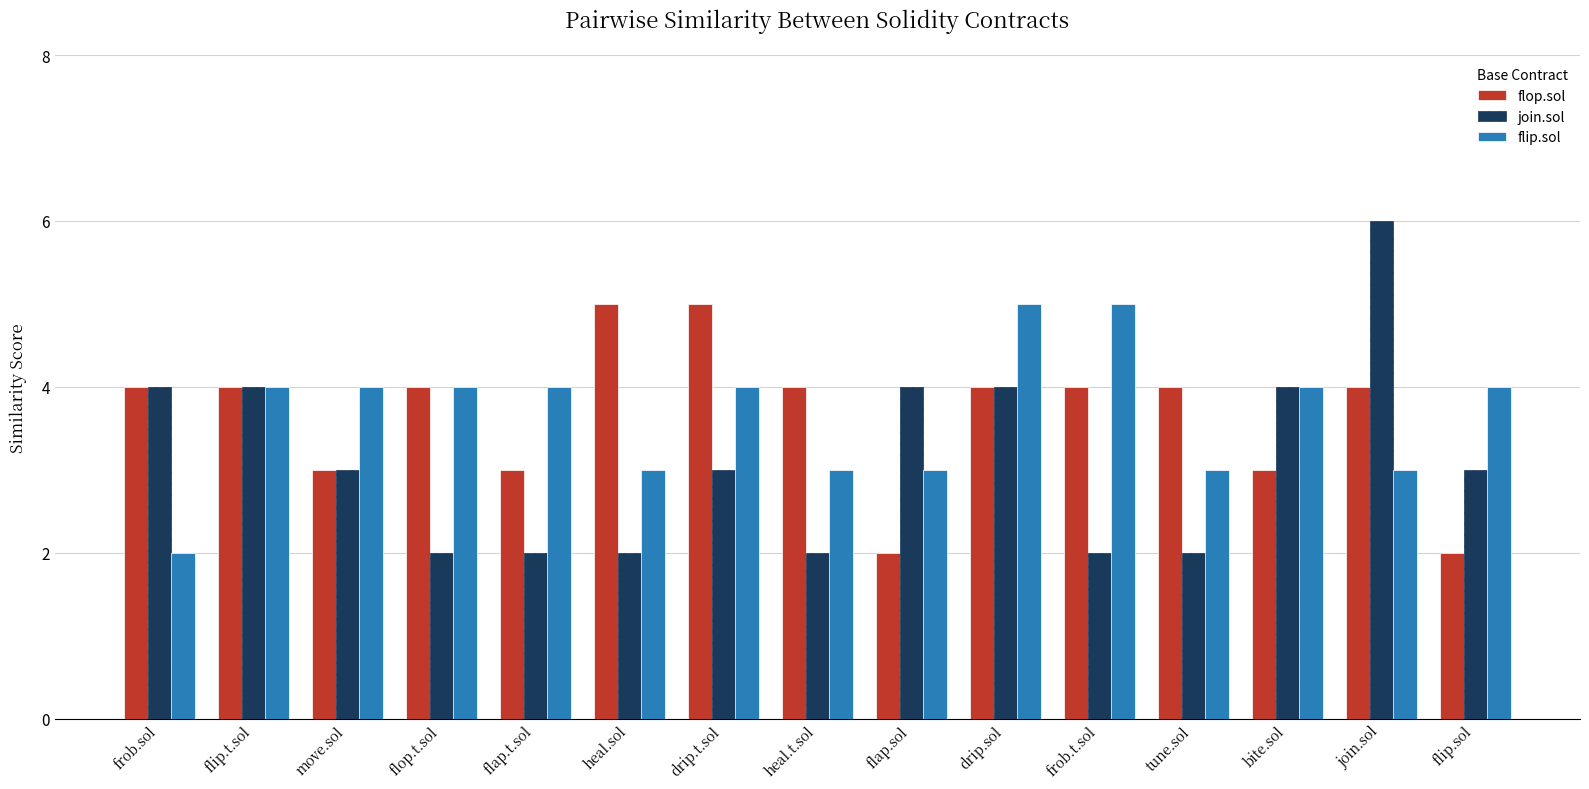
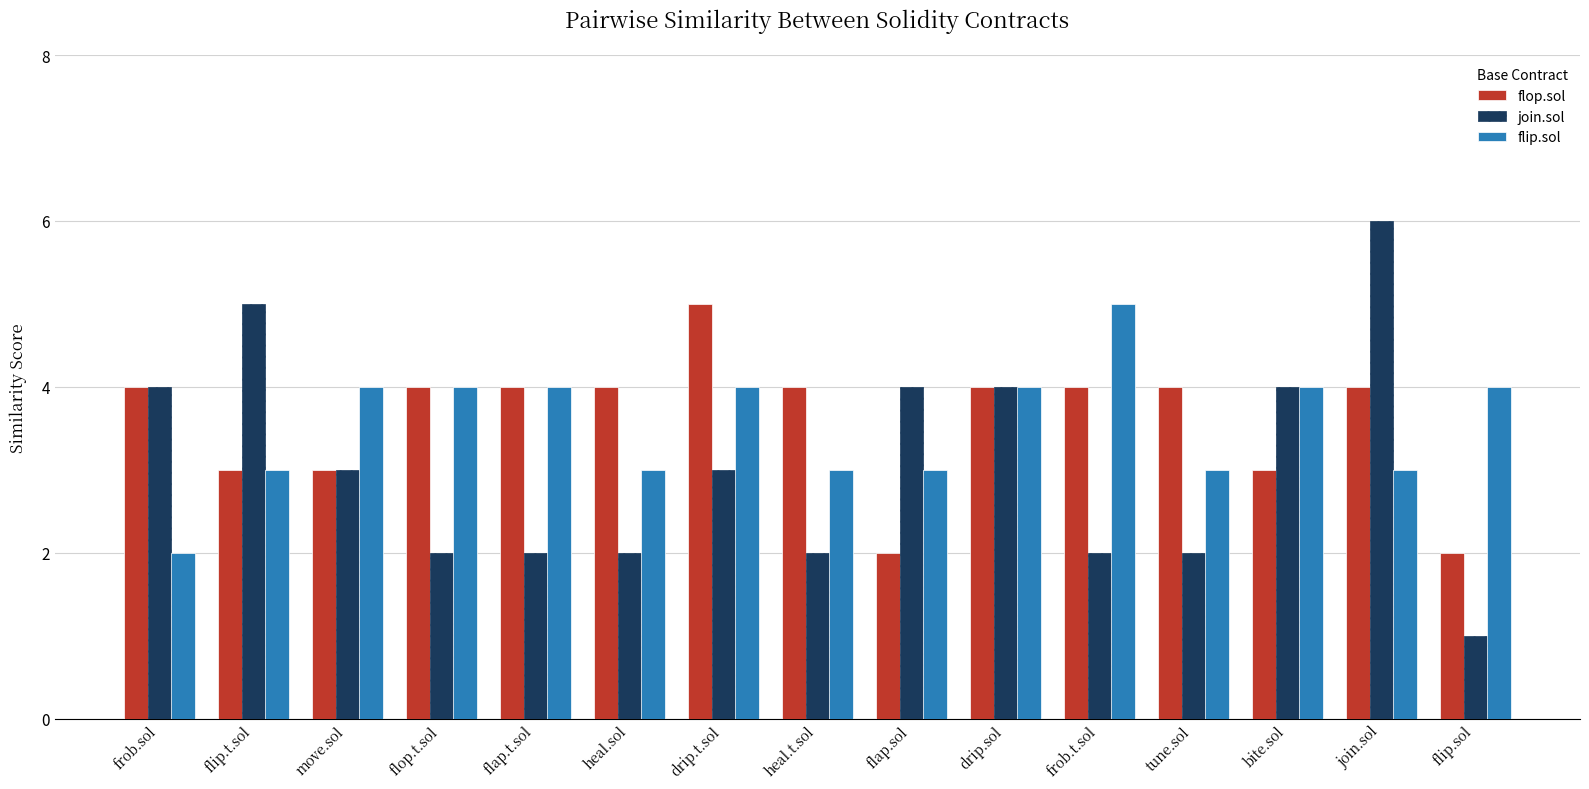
  {
    "flop.sol": {
      "frob.sol": 4,
-     "flip.t.sol": 4,
+     "flip.t.sol": 3,
      "move.sol": 3,
      "flop.t.sol": 4,
-     "flap.t.sol": 3,
-     "heal.sol": 5,
+     "flap.t.sol": 4,
+     "heal.sol": 4,
      "drip.t.sol": 5,
      "heal.t.sol": 4,
      "flap.sol": 2,
      "drip.sol": 4,
      "frob.t.sol": 4,
      "tune.sol": 4,
      "bite.sol": 3,
      "join.sol": 4,
      "flip.sol": 2
    },
    "join.sol": {
      "frob.sol": 4,
-     "flip.t.sol": 4,
+     "flip.t.sol": 5,
      "move.sol": 3,
      "flop.t.sol": 2,
      "flap.t.sol": 2,
      "heal.sol": 2,
      "drip.t.sol": 3,
      "heal.t.sol": 2,
      "flap.sol": 4,
      "drip.sol": 4,
      "frob.t.sol": 2,
      "tune.sol": 2,
      "bite.sol": 4,
      "join.sol": 6,
-     "flip.sol": 3
+     "flip.sol": 1
    },
    "flip.sol": {
      "frob.sol": 2,
-     "flip.t.sol": 4,
+     "flip.t.sol": 3,
      "move.sol": 4,
      "flop.t.sol": 4,
      "flap.t.sol": 4,
      "heal.sol": 3,
      "drip.t.sol": 4,
      "heal.t.sol": 3,
      "flap.sol": 3,
-     "drip.sol": 5,
+     "drip.sol": 4,
      "frob.t.sol": 5,
      "tune.sol": 3,
      "bite.sol": 4,
      "join.sol": 3,
      "flip.sol": 4
    }
  }
